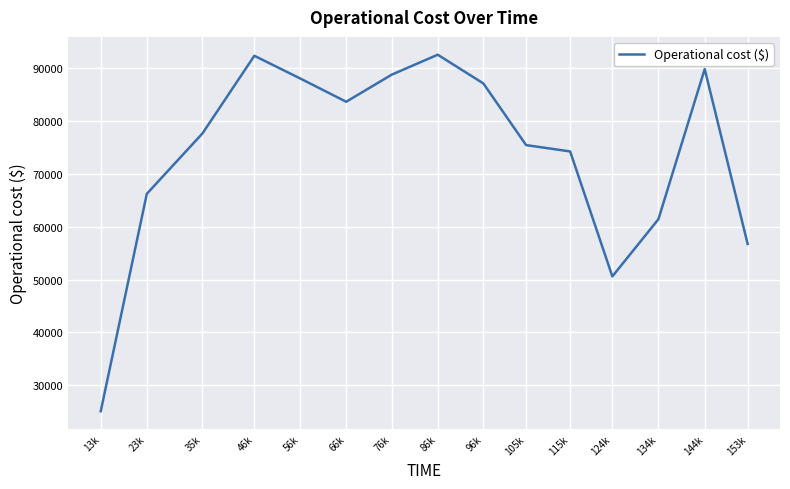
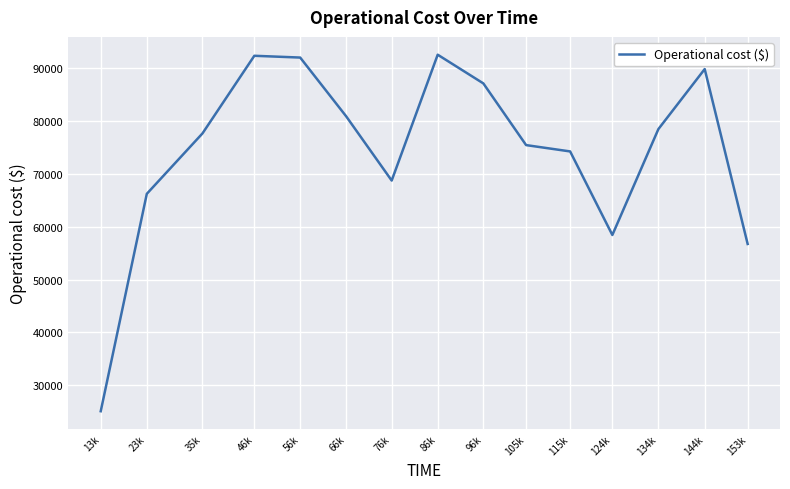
  {
    "13k": 25000,
    "23k": 66000,
    "35k": 78000,
    "46k": 92000,
-   "56k": 88000,
-   "66k": 84000,
-   "76k": 89000,
+   "56k": 92000,
+   "66k": 81000,
+   "76k": 69000,
    "86k": 92000,
    "96k": 87000,
    "105k": 75000,
    "115k": 74000,
-   "124k": 51000,
-   "134k": 61000,
+   "124k": 58000,
+   "134k": 78000,
    "144k": 90000,
    "153k": 57000
  }
